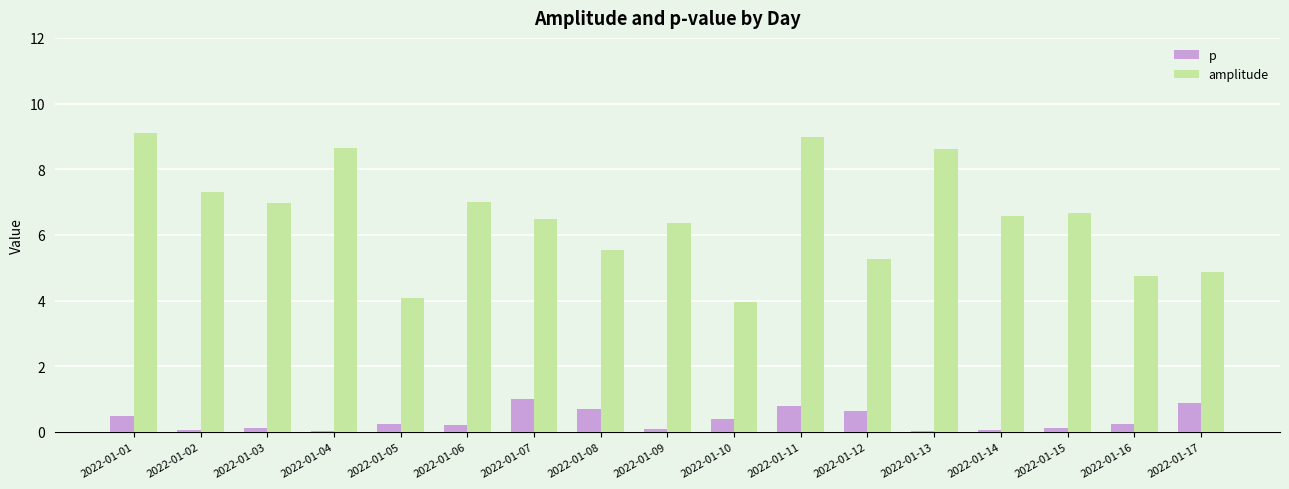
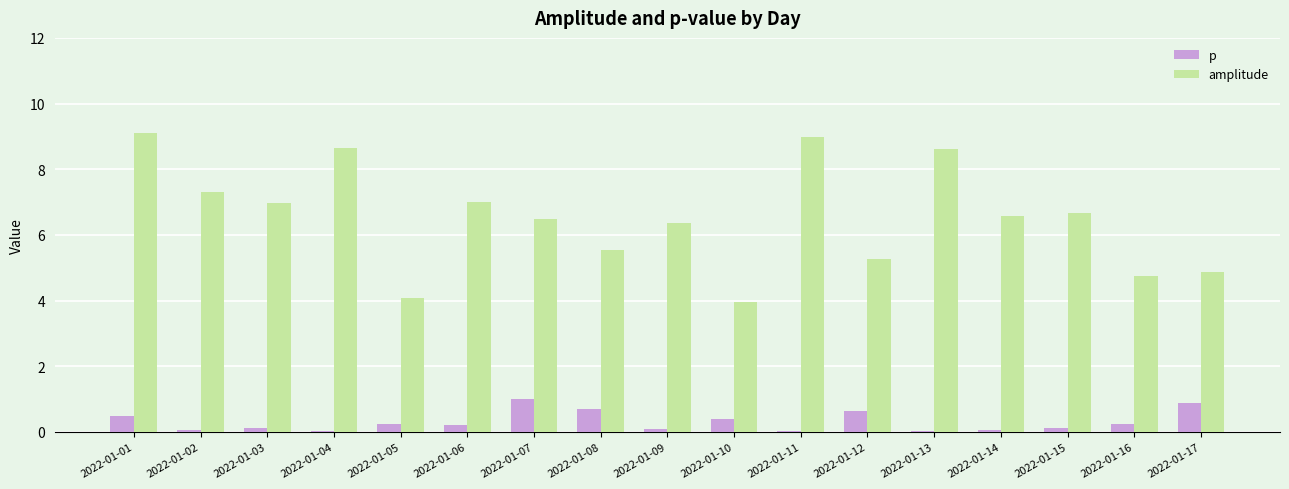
  {
    "p": {
      "2022-01-01": 0.5,
      "2022-01-03": 0.1,
      "2022-01-05": 0.3,
      "2022-01-06": 0.2,
      "2022-01-07": 1.0,
      "2022-01-08": 0.7,
      "2022-01-09": 0.1,
      "2022-01-10": 0.4,
-     "2022-01-11": 0.8,
+     "2022-01-11": 0.0,
      "2022-01-12": 0.7,
      "2022-01-15": 0.1,
      "2022-01-16": 0.3,
      "2022-01-17": 0.9
    },
    "amplitude": {
      "2022-01-01": 9.1,
      "2022-01-02": 7.3,
      "2022-01-03": 7.0,
      "2022-01-04": 8.6,
      "2022-01-05": 4.1,
      "2022-01-06": 7.0,
      "2022-01-07": 6.5,
      "2022-01-08": 5.5,
      "2022-01-09": 6.4,
      "2022-01-10": 4.0,
      "2022-01-11": 9.0,
      "2022-01-12": 5.3,
      "2022-01-13": 8.6,
      "2022-01-14": 6.6,
      "2022-01-15": 6.7,
      "2022-01-16": 4.8,
      "2022-01-17": 4.9
    }
  }
